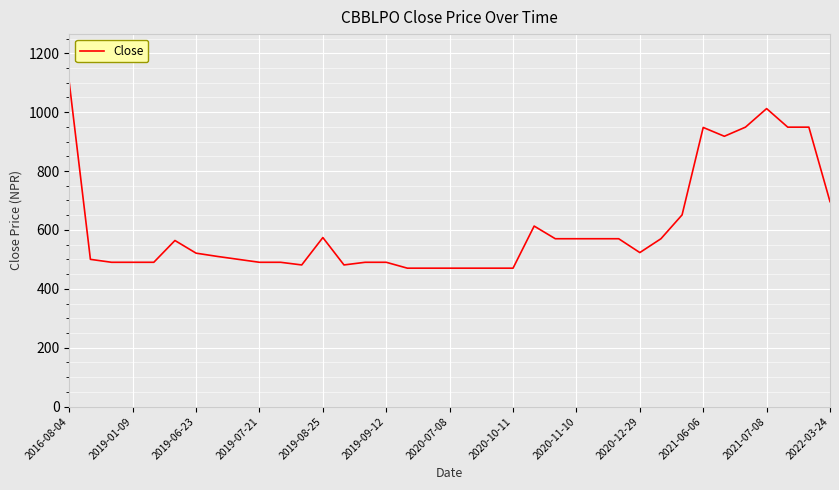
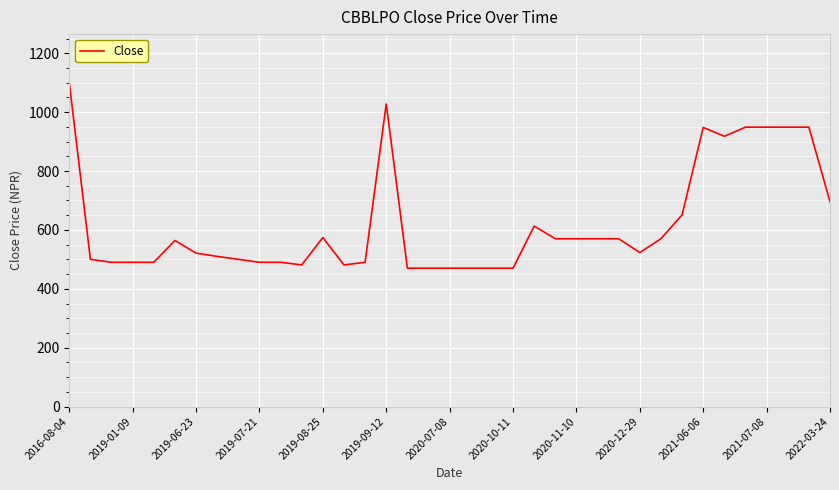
  {
    "2016-08-04": 1100,
    "2019-01-09": 490,
    "2019-06-23": 520,
    "2019-07-21": 490,
    "2019-08-25": 570,
-   "2019-09-12": 490,
+   "2019-09-12": 1030,
    "2020-07-08": 470,
    "2020-10-11": 470,
    "2020-11-10": 570,
    "2020-12-29": 520,
    "2021-06-06": 950,
-   "2021-07-08": 1010,
+   "2021-07-08": 950,
    "2022-03-24": 700
  }
